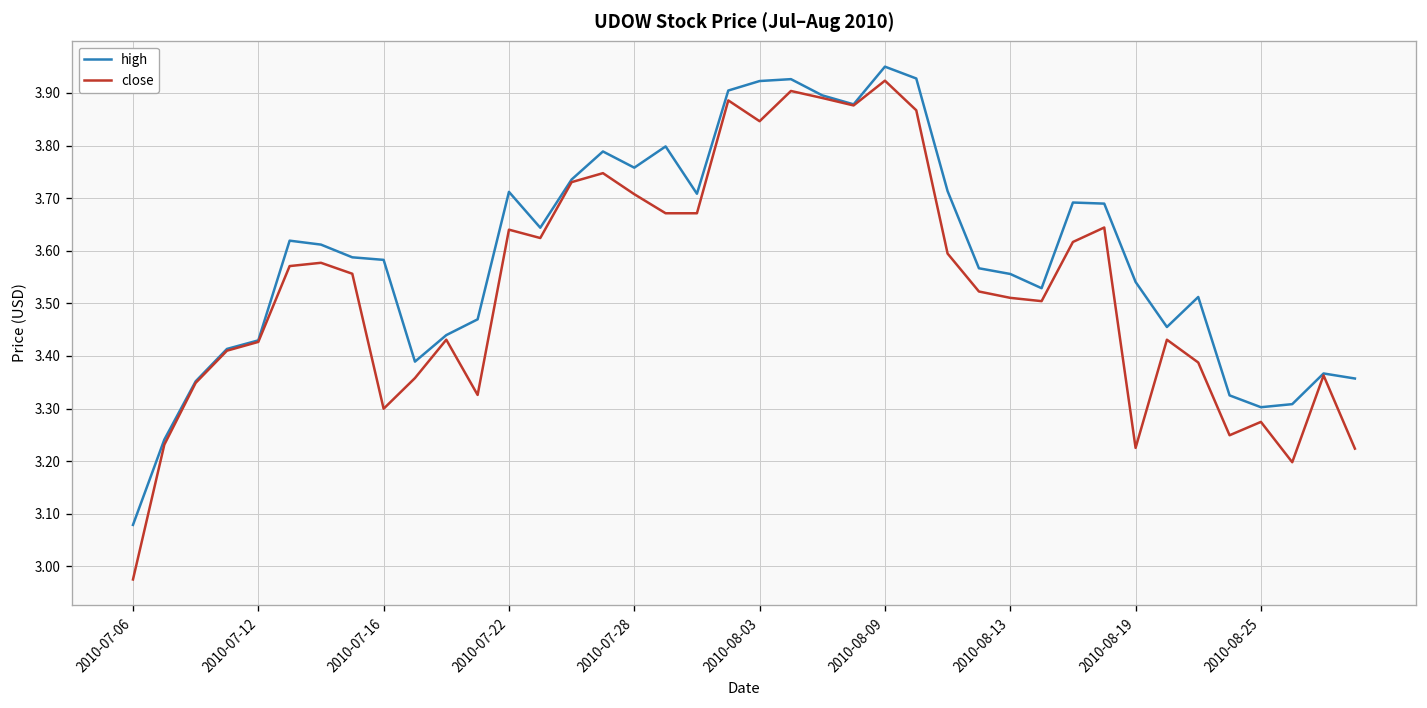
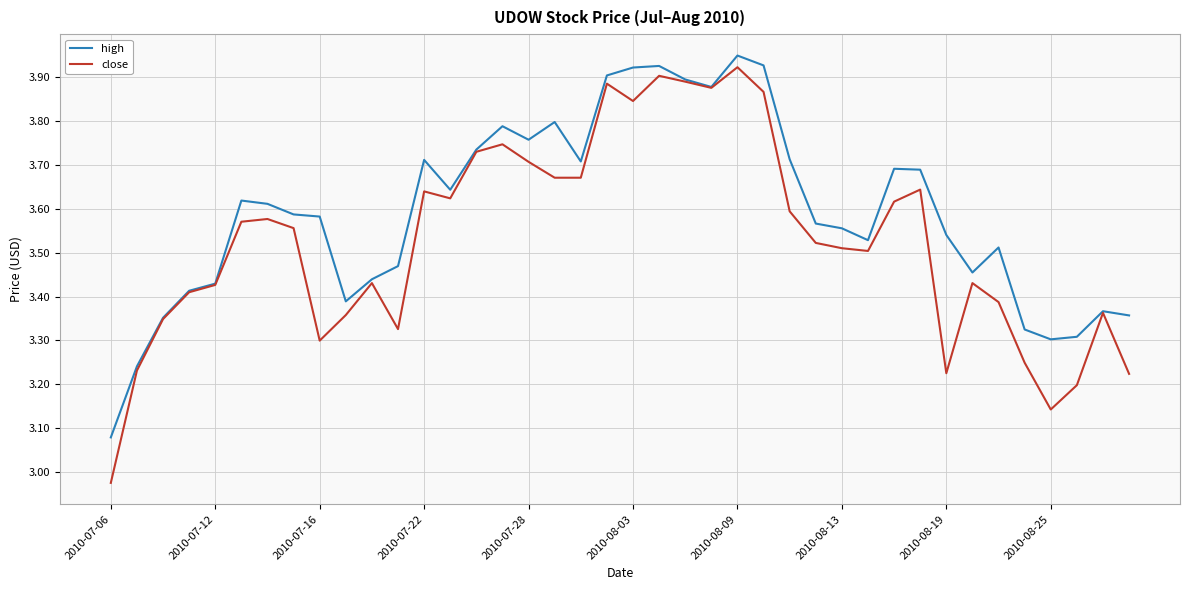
  {
    "high": {
      "2010-07-06": 3.08,
      "2010-07-16": 3.58,
      "2010-07-22": 3.71,
      "2010-07-28": 3.76,
      "2010-08-03": 3.92,
      "2010-08-09": 3.95,
      "2010-08-13": 3.56,
      "2010-08-19": 3.54,
      "2010-08-25": 3.30
    },
    "close": {
      "2010-07-06": 2.97,
      "2010-07-16": 3.30,
      "2010-07-22": 3.64,
      "2010-07-28": 3.71,
      "2010-08-03": 3.85,
      "2010-08-09": 3.92,
      "2010-08-13": 3.51,
      "2010-08-19": 3.23,
-     "2010-08-25": 3.27
+     "2010-08-25": 3.14
    }
  }
